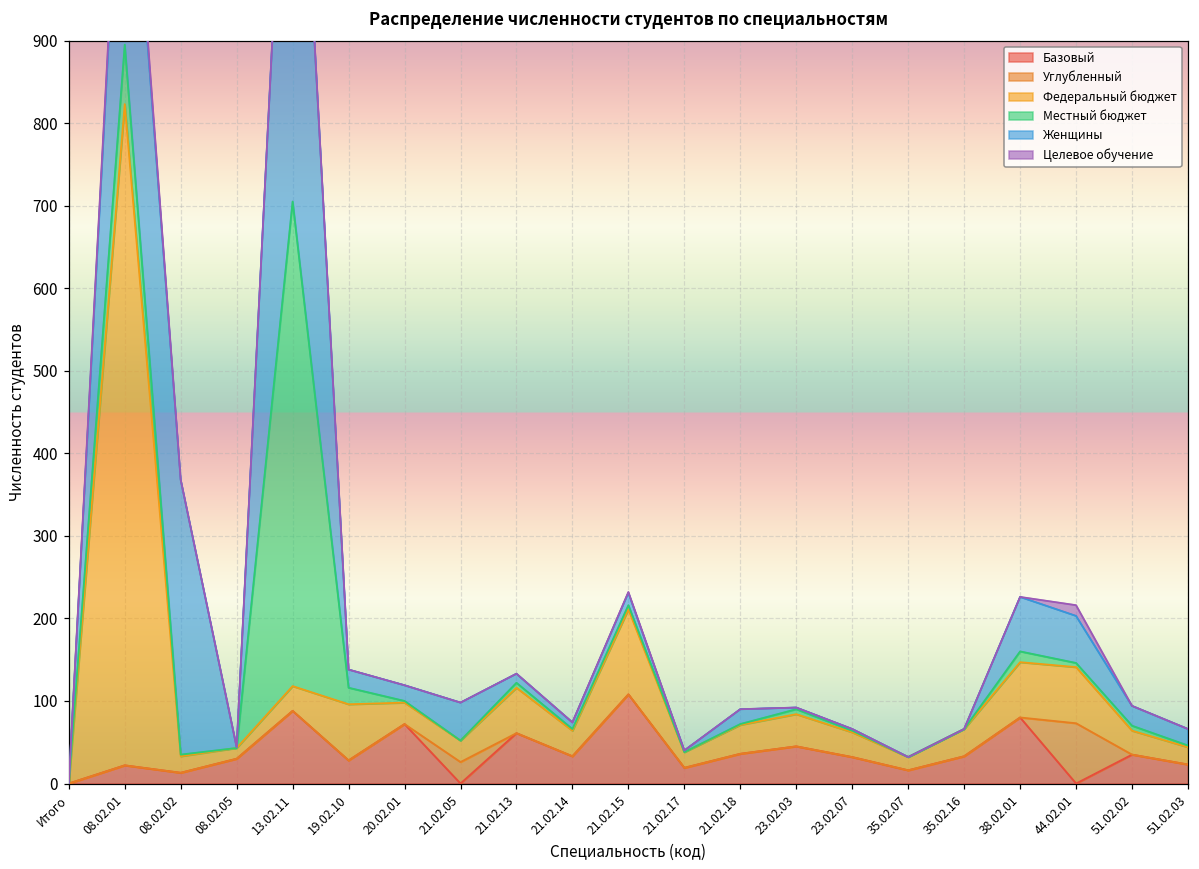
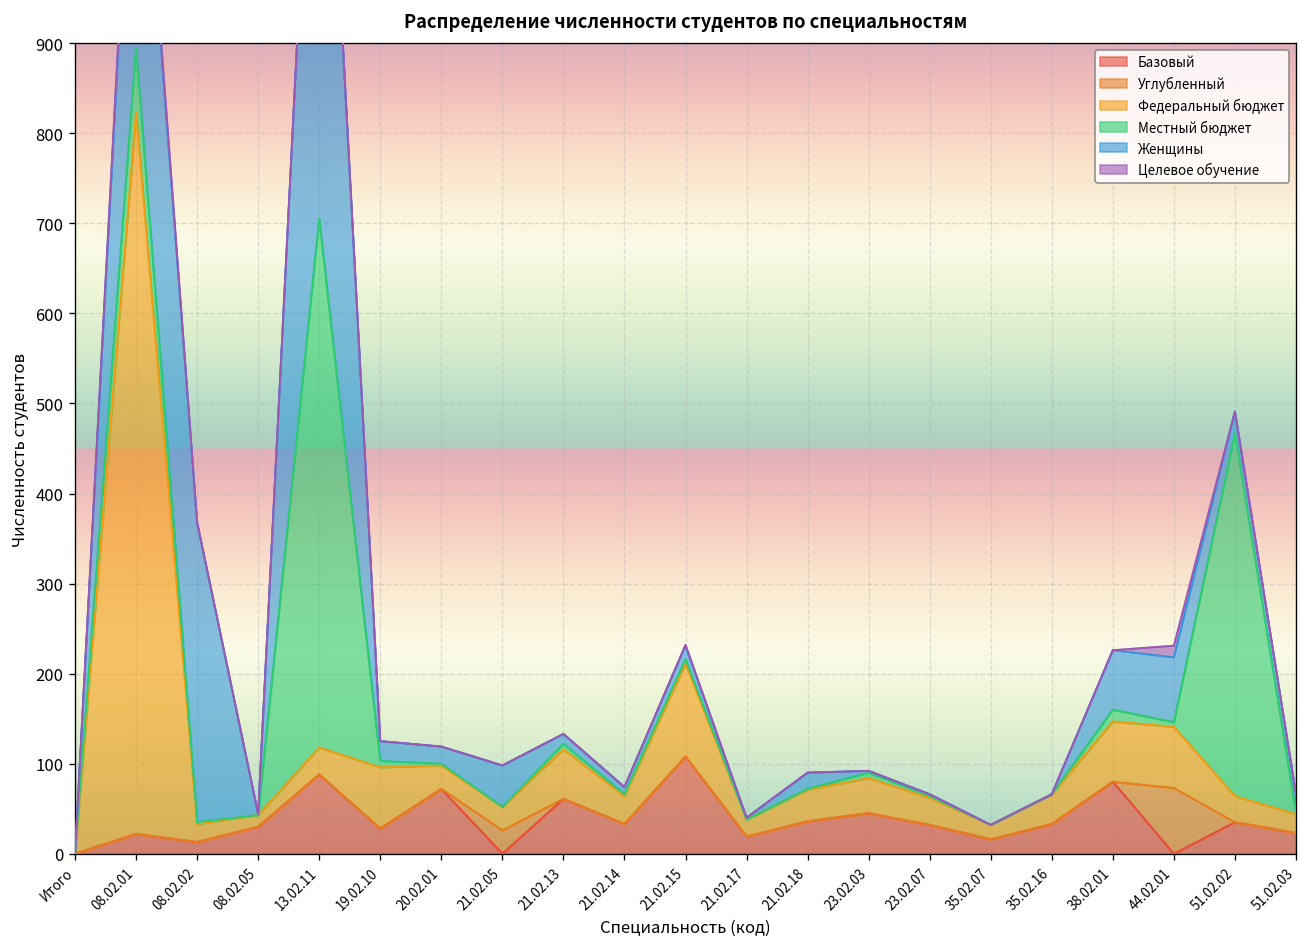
  {
    "Местный бюджет": {
      "08.02.01": 70,
      "13.02.11": 590,
-     "19.02.10": 20,
+     "19.02.10": 10,
      "21.02.13": 10,
      "21.02.15": 10,
      "38.02.01": 10,
      "44.02.01": 10,
-     "51.02.02": 10
+     "51.02.02": 400
    },
    "Женщины": {
-     "44.02.01": 60
+     "44.02.01": 70
    },
    "Целевое обучение": {
      "44.02.01": 10
    }
  }
